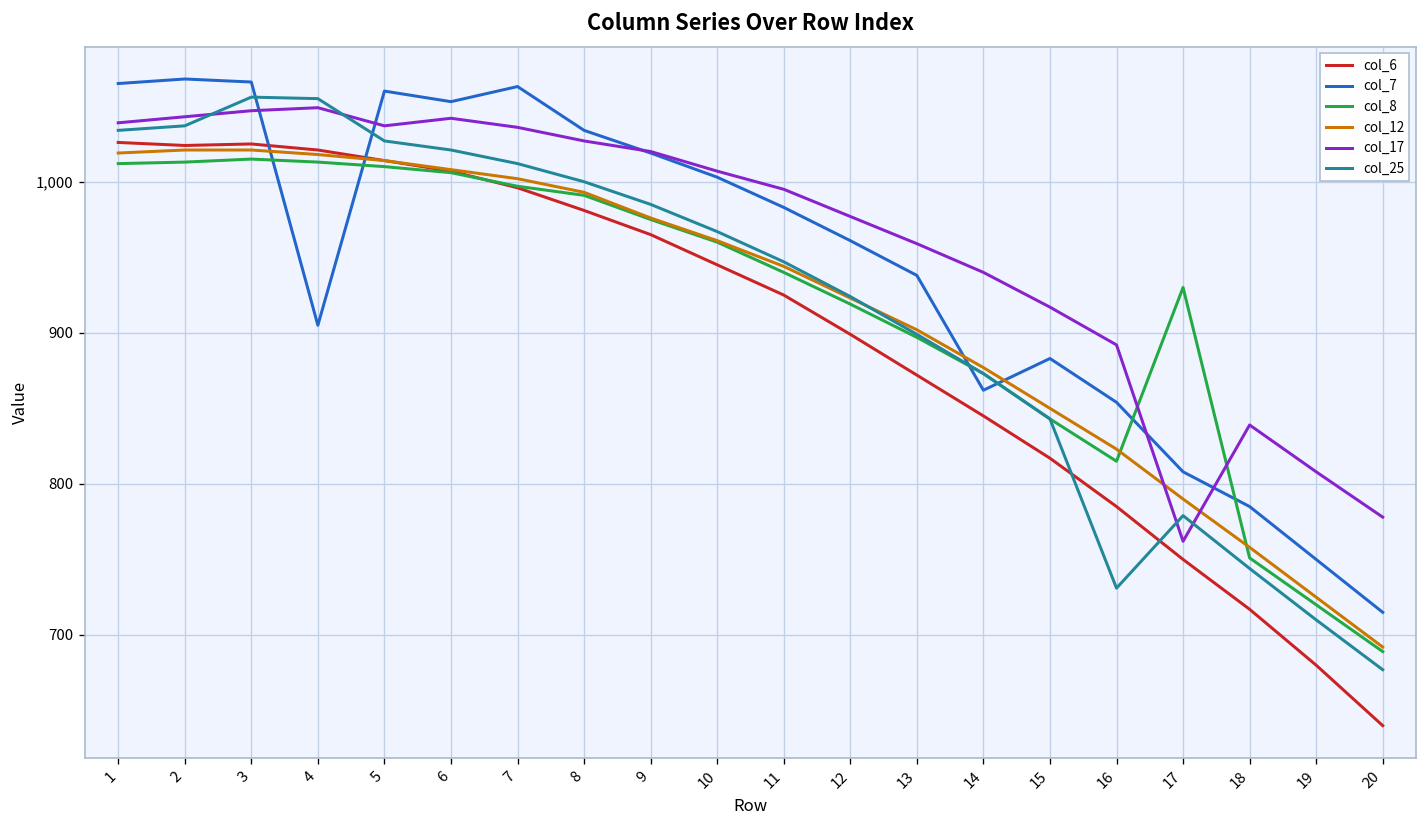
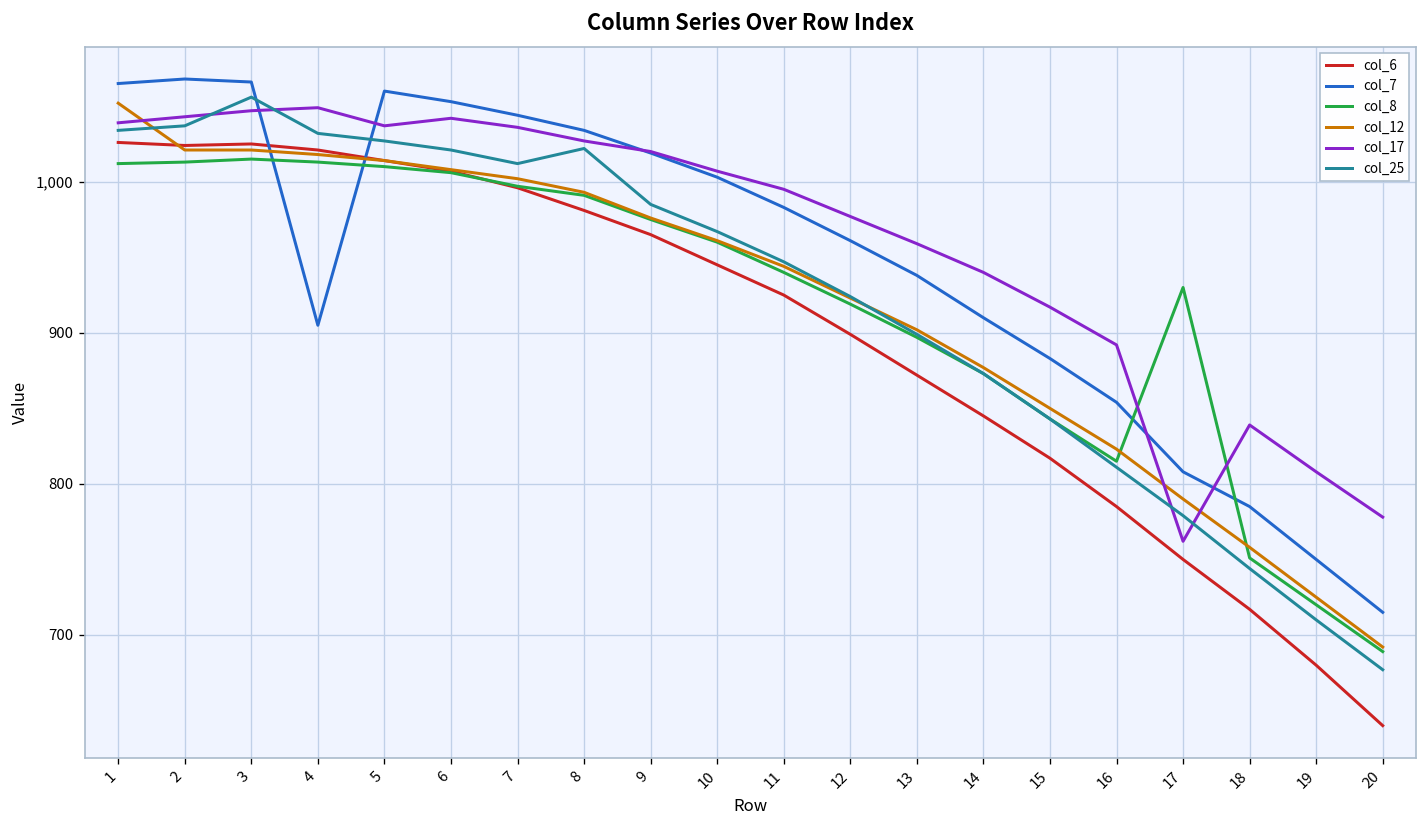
  {
    "col_6": {
      "1": "1,026",
      "2": "1,024",
      "3": "1,025",
      "4": "1,021",
      "8": "981",
      "9": "965",
      "10": "945",
      "11": "925",
      "12": "899",
      "13": "872",
      "14": "845",
      "15": "817",
      "16": "785",
      "17": "750",
      "18": "717",
      "19": "680",
      "20": "640"
    },
    "col_7": {
      "1": "1,065",
      "2": "1,068",
      "3": "1,066",
      "4": "905",
      "5": "1,060",
      "6": "1,053",
-     "7": "1,063",
+     "7": "1,044",
      "8": "1,034",
      "10": "1,003",
      "11": "983",
      "12": "961",
      "13": "938",
-     "14": "862",
+     "14": "910",
      "15": "883",
      "16": "854",
      "17": "808",
      "18": "785",
      "19": "750",
      "20": "715"
    },
    "col_8": {
      "1": "1,012",
      "2": "1,013",
      "3": "1,015",
      "4": "1,013",
      "5": "1,010",
      "11": "940",
      "12": "919",
      "16": "815",
      "17": "930",
      "18": "751",
      "19": "720",
      "20": "689"
    },
    "col_12": {
-     "1": "1,019",
+     "1": "1,052",
      "2": "1,021",
      "3": "1,021",
      "4": "1,018",
      "7": "1,002",
      "11": "944",
      "13": "902",
      "14": "877",
      "15": "850",
      "16": "823",
      "17": "790",
      "18": "758",
      "19": "725",
      "20": "692"
    },
    "col_17": {
      "1": "1,039",
      "2": "1,043",
      "3": "1,047",
      "4": "1,049",
      "5": "1,037",
      "6": "1,042",
      "7": "1,036",
      "8": "1,027",
      "10": "1,007",
      "11": "995",
      "12": "977",
      "13": "959",
      "14": "940",
      "15": "917",
      "16": "892",
      "17": "762",
      "18": "839",
      "19": "808",
      "20": "778"
    },
    "col_25": {
      "1": "1,034",
      "2": "1,037",
      "3": "1,056",
-     "4": "1,055",
+     "4": "1,032",
      "5": "1,027",
      "6": "1,021",
      "7": "1,012",
-     "8": "1,000",
+     "8": "1,022",
      "9": "985",
      "10": "967",
      "11": "947",
-     "16": "731",
+     "16": "811",
      "17": "779",
      "18": "744",
      "19": "710",
      "20": "677"
    }
  }
